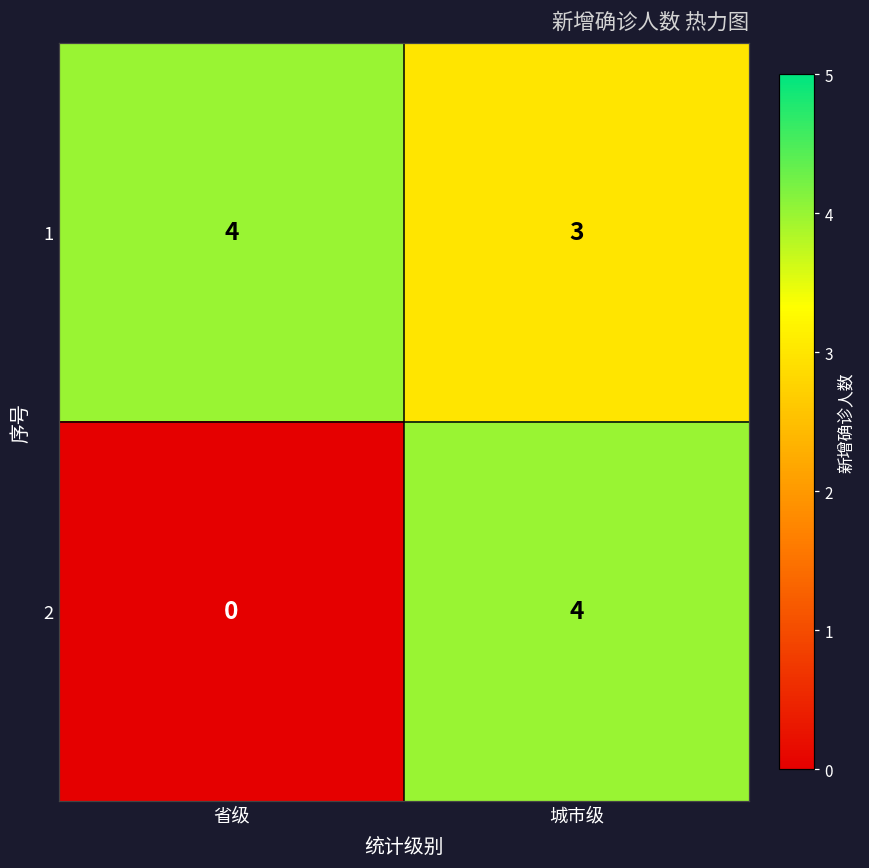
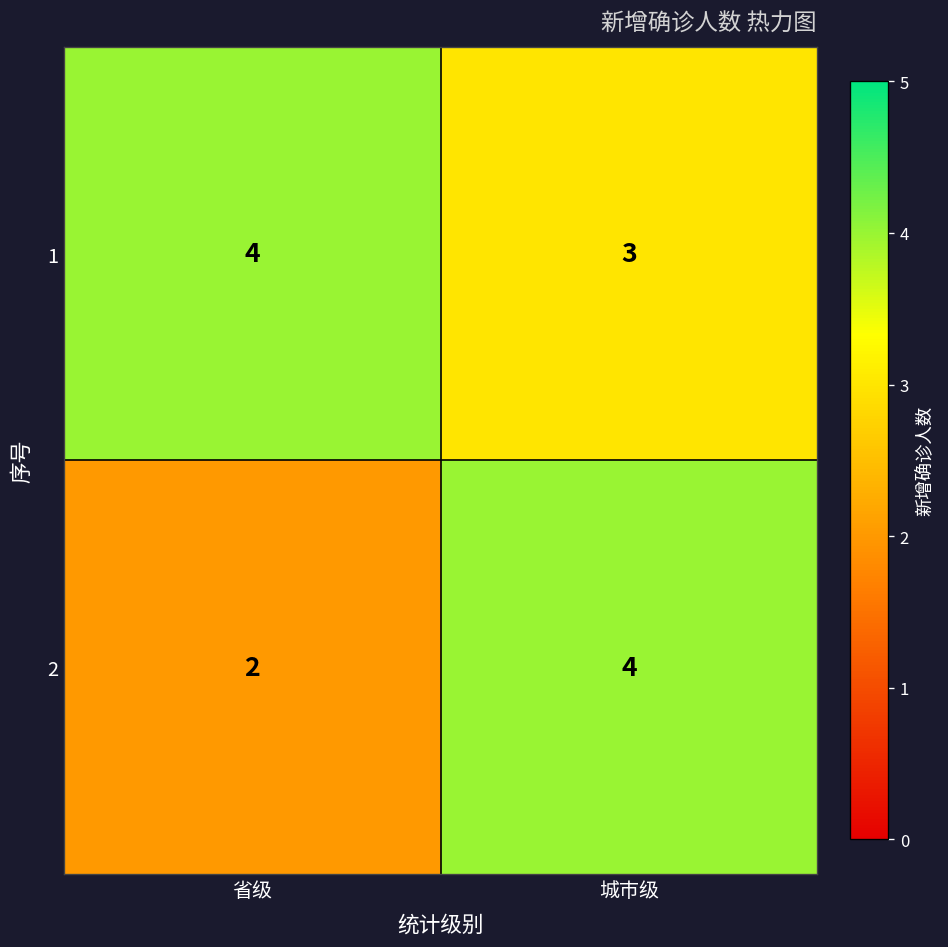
  {
    "1": {
      "省级": 4,
      "城市级": 3
    },
    "2": {
-     "省级": 0,
+     "省级": 2,
      "城市级": 4
    }
  }
